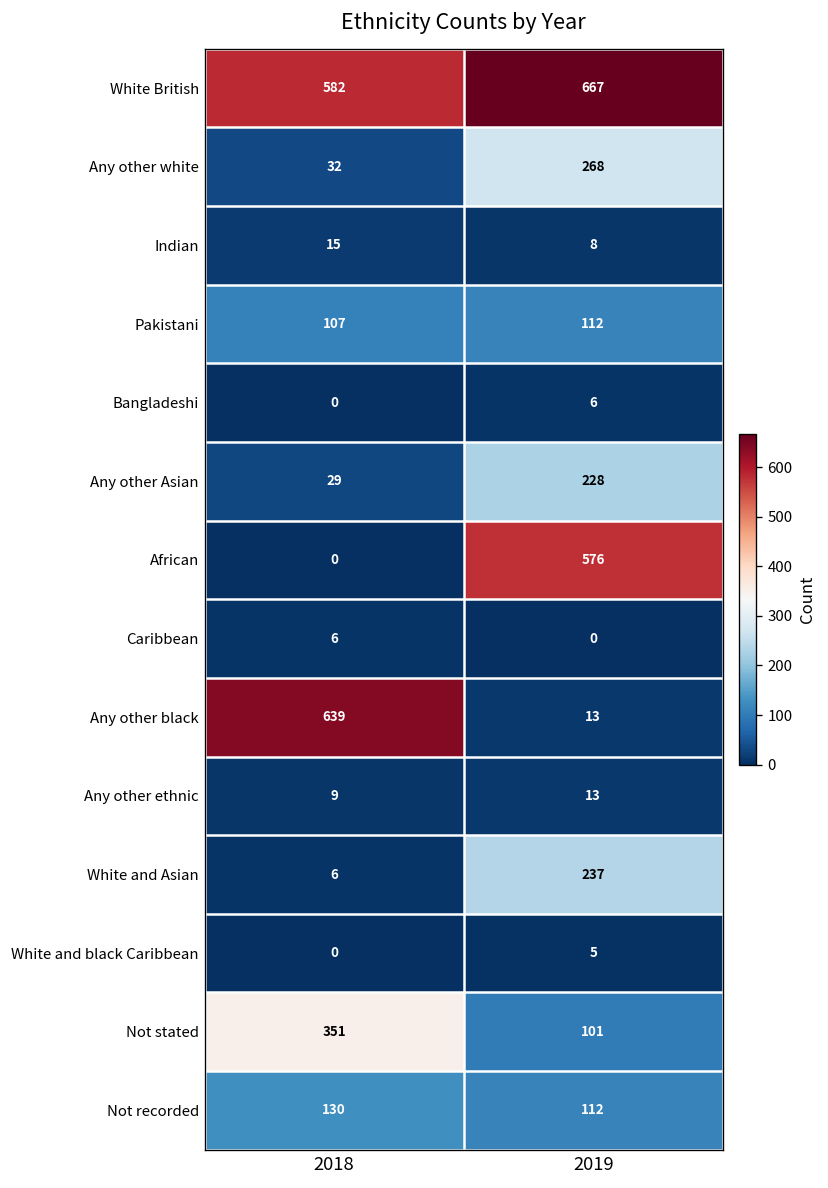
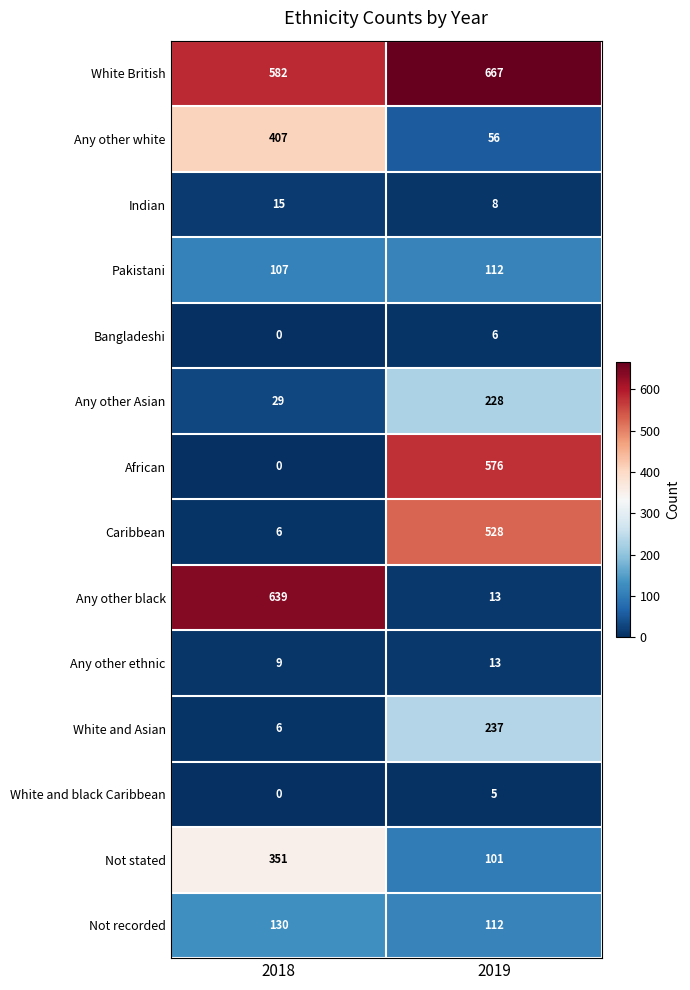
  {
    "White British": {
      "2018": 582,
      "2019": 667
    },
    "Any other white": {
-     "2018": 32,
-     "2019": 268
+     "2018": 407,
+     "2019": 56
    },
    "Indian": {
      "2018": 15,
      "2019": 8
    },
    "Pakistani": {
      "2018": 107,
      "2019": 112
    },
    "Bangladeshi": {
      "2018": 0,
      "2019": 6
    },
    "Any other Asian": {
      "2018": 29,
      "2019": 228
    },
    "African": {
      "2018": 0,
      "2019": 576
    },
    "Caribbean": {
      "2018": 6,
-     "2019": 0
+     "2019": 528
    },
    "Any other black": {
      "2018": 639,
      "2019": 13
    },
    "Any other ethnic": {
      "2018": 9,
      "2019": 13
    },
    "White and Asian": {
      "2018": 6,
      "2019": 237
    },
    "White and black Caribbean": {
      "2018": 0,
      "2019": 5
    },
    "Not stated": {
      "2018": 351,
      "2019": 101
    },
    "Not recorded": {
      "2018": 130,
      "2019": 112
    }
  }
